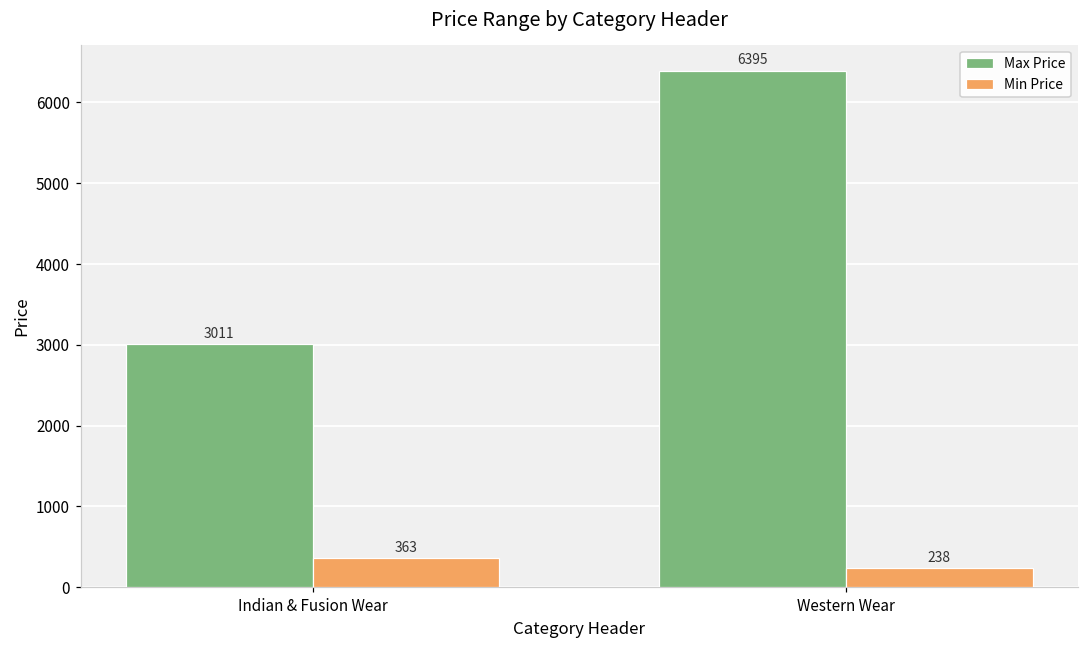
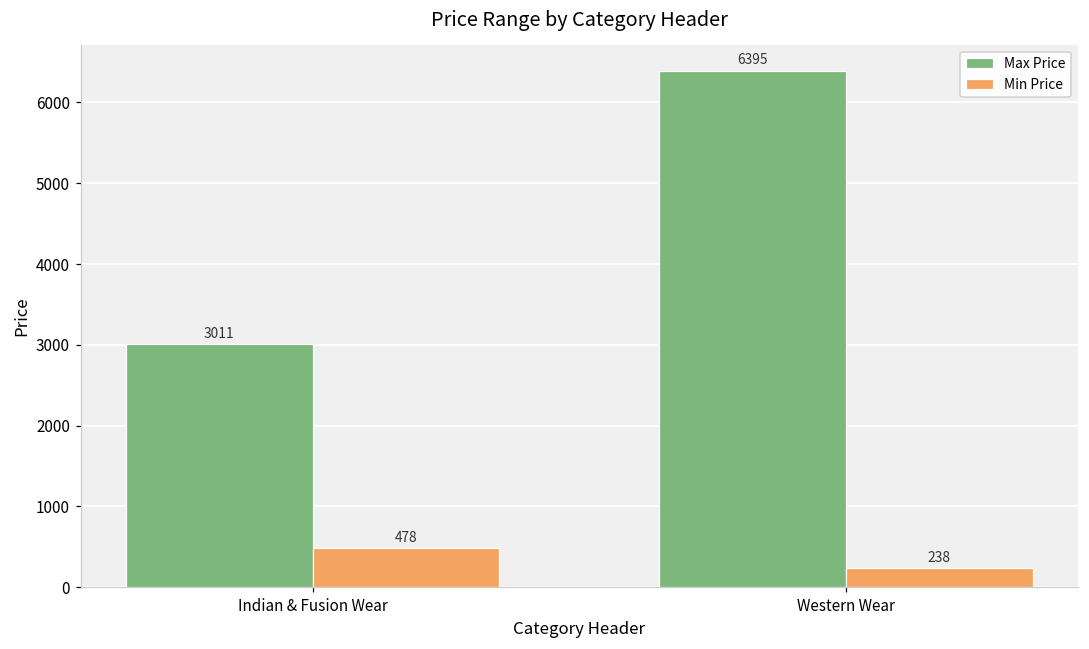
  {
    "Max Price": {
      "Indian & Fusion Wear": 3011,
      "Western Wear": 6395
    },
    "Min Price": {
-     "Indian & Fusion Wear": 363,
+     "Indian & Fusion Wear": 478,
      "Western Wear": 238
    }
  }
